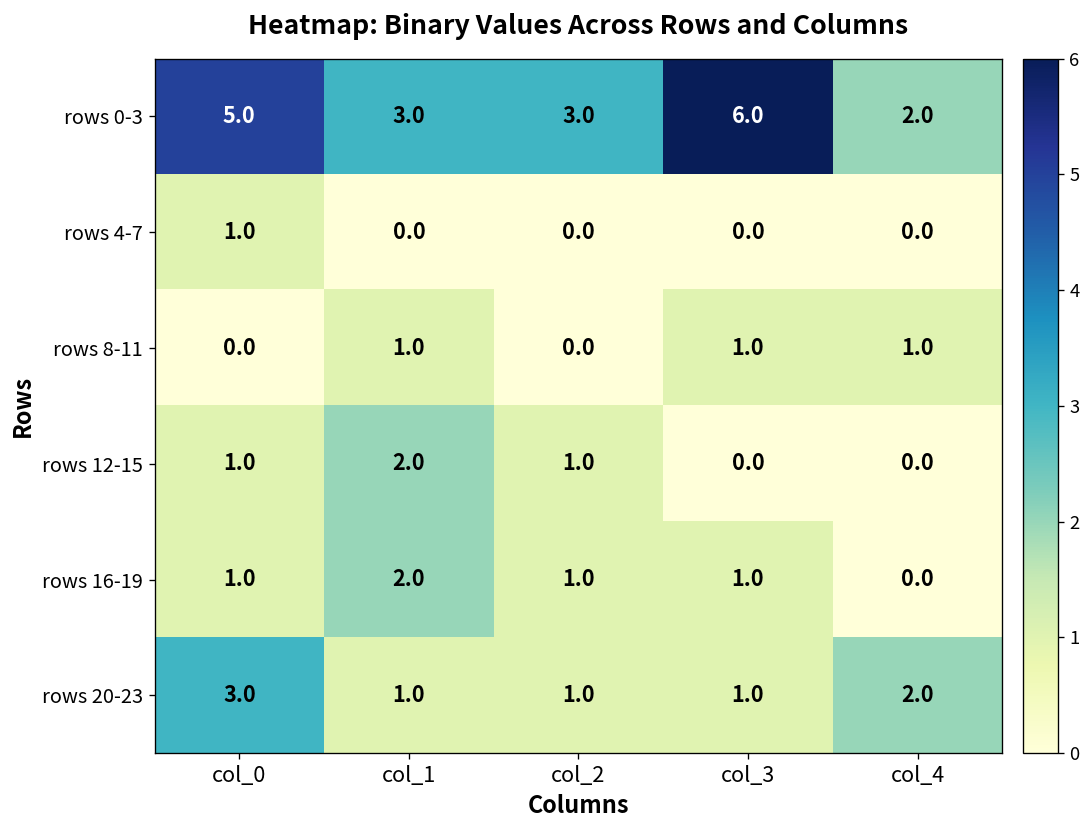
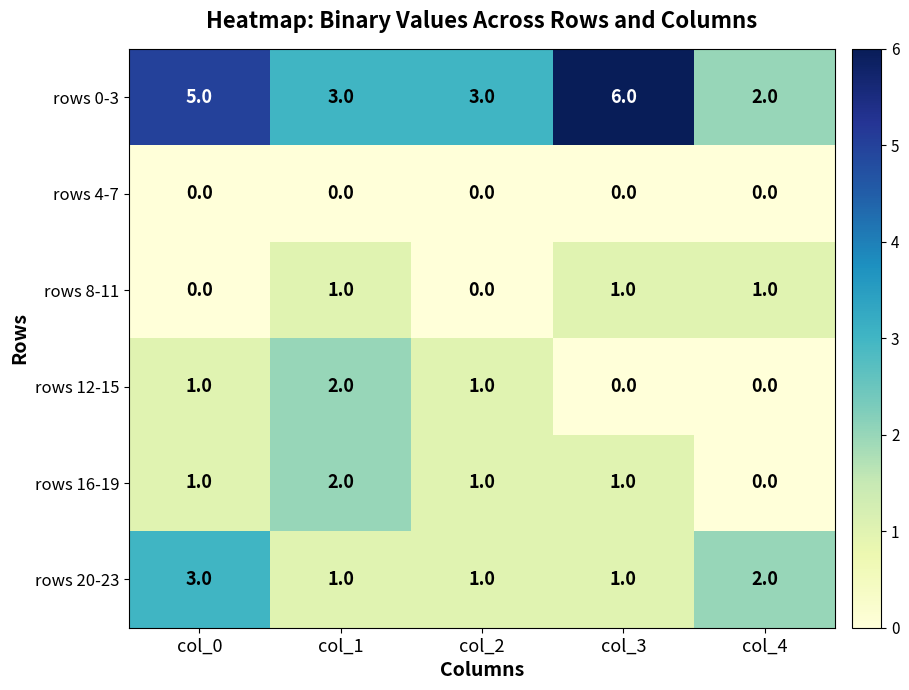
  {
    "rows 0-3": {
      "col_0": 5.0,
      "col_1": 3.0,
      "col_2": 3.0,
      "col_3": 6.0,
      "col_4": 2.0
    },
    "rows 4-7": {
-     "col_0": 1.0,
+     "col_0": 0.0,
      "col_1": 0.0,
      "col_2": 0.0,
      "col_3": 0.0,
      "col_4": 0.0
    },
    "rows 8-11": {
      "col_0": 0.0,
      "col_1": 1.0,
      "col_2": 0.0,
      "col_3": 1.0,
      "col_4": 1.0
    },
    "rows 12-15": {
      "col_0": 1.0,
      "col_1": 2.0,
      "col_2": 1.0,
      "col_3": 0.0,
      "col_4": 0.0
    },
    "rows 16-19": {
      "col_0": 1.0,
      "col_1": 2.0,
      "col_2": 1.0,
      "col_3": 1.0,
      "col_4": 0.0
    },
    "rows 20-23": {
      "col_0": 3.0,
      "col_1": 1.0,
      "col_2": 1.0,
      "col_3": 1.0,
      "col_4": 2.0
    }
  }
